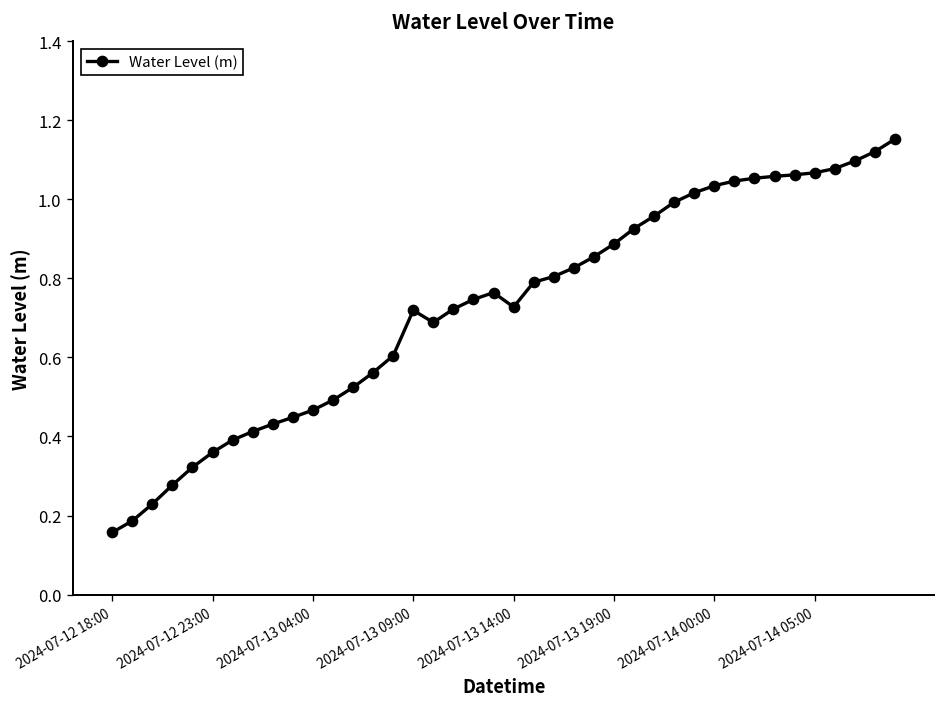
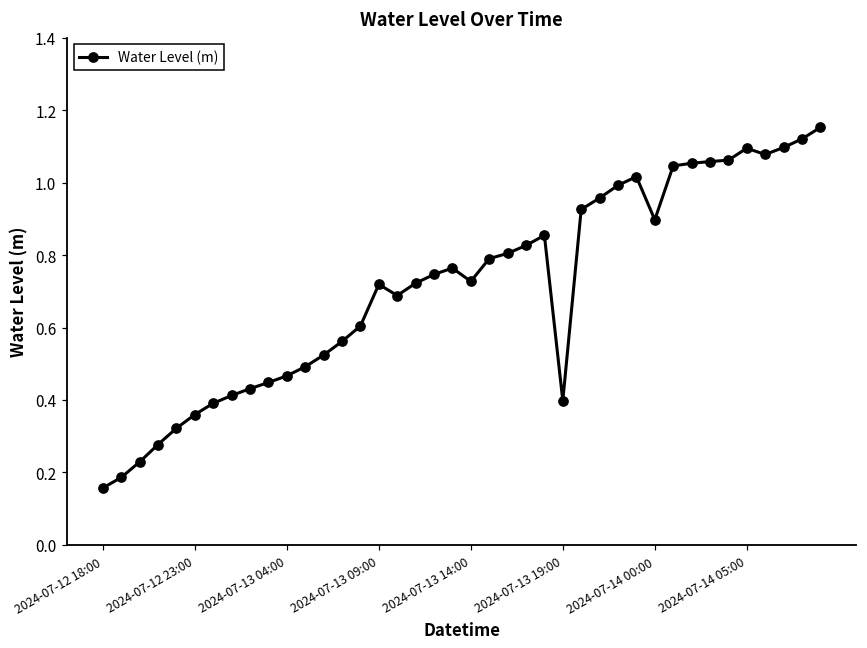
  {
    "2024-07-12 18:00": 0.16,
    "2024-07-12 23:00": 0.36,
    "2024-07-13 04:00": 0.47,
    "2024-07-13 09:00": 0.72,
    "2024-07-13 14:00": 0.73,
-   "2024-07-13 19:00": 0.89,
-   "2024-07-14 00:00": 1.03,
-   "2024-07-14 05:00": 1.07
+   "2024-07-13 19:00": 0.40,
+   "2024-07-14 00:00": 0.90,
+   "2024-07-14 05:00": 1.09
  }
